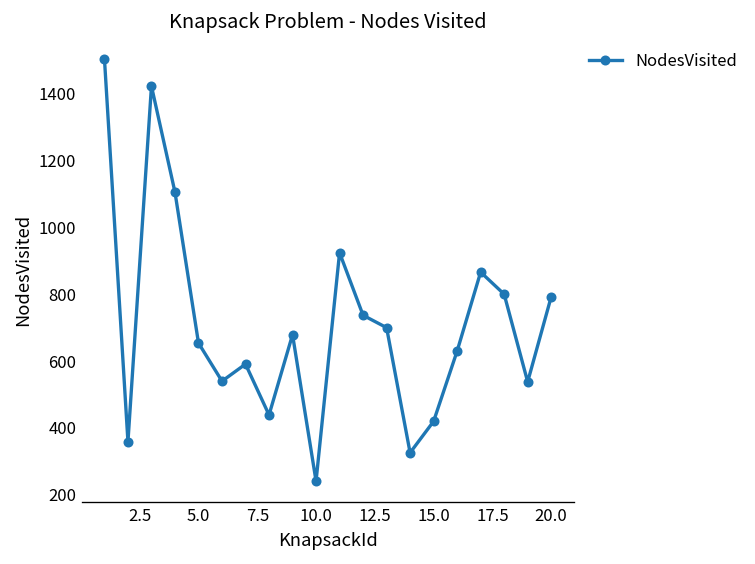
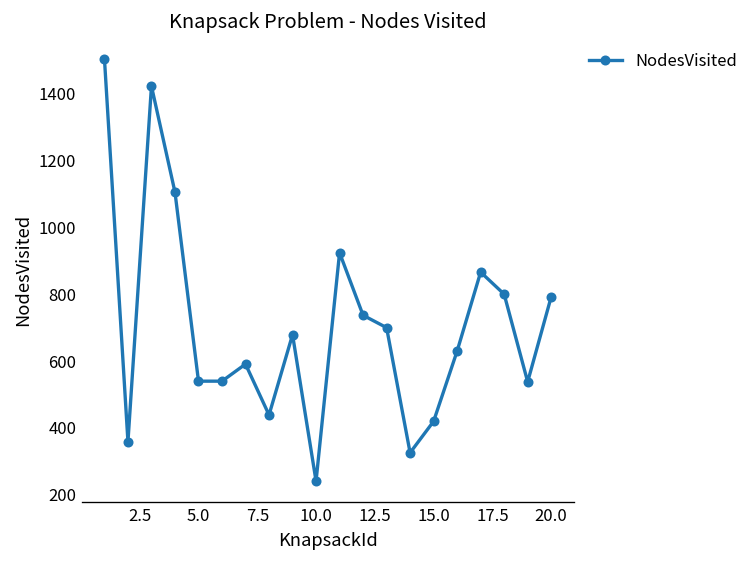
  {
-   "5.0": 650,
+   "5.0": 540,
    "10.0": 240,
    "15.0": 420,
    "20.0": 790
  }
